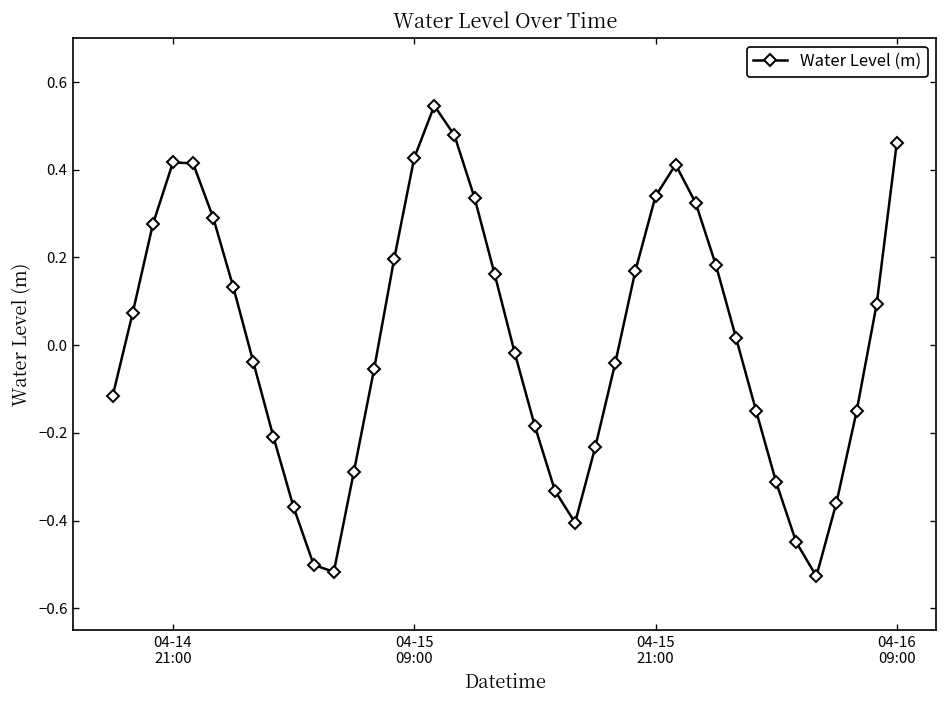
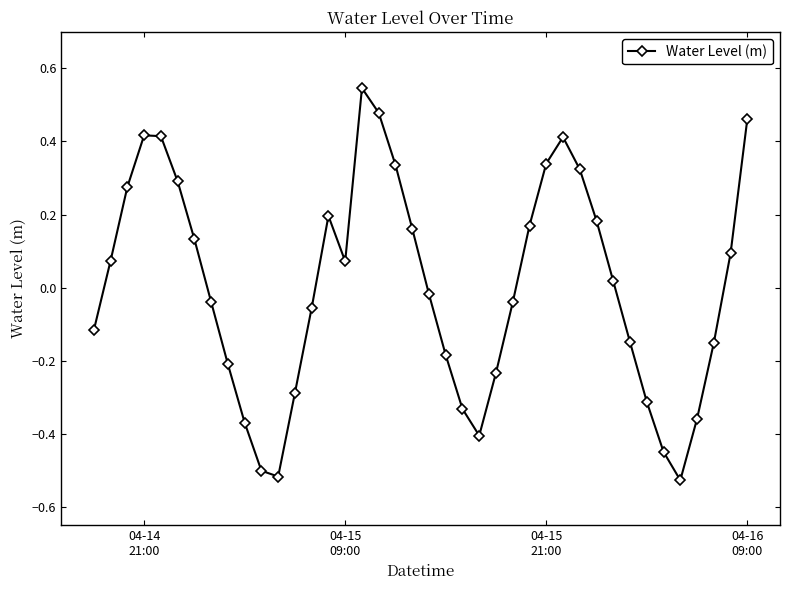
  {
    "04-14 21:00": 0.42,
-   "04-15 09:00": 0.43,
+   "04-15 09:00": 0.07,
    "04-15 21:00": 0.34,
    "04-16 09:00": 0.46
  }
